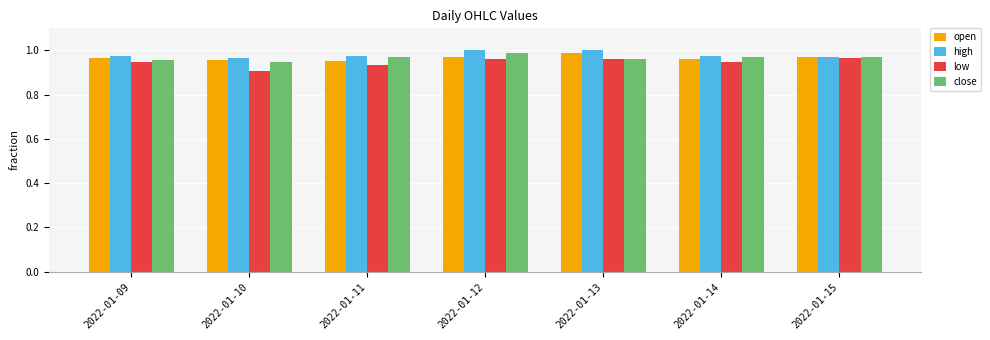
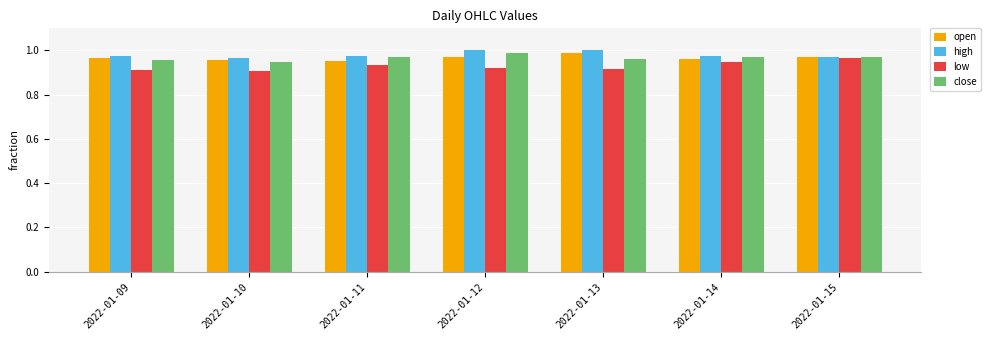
  {
    "open": {
      "2022-01-09": 0.97,
      "2022-01-10": 0.96,
      "2022-01-11": 0.95,
      "2022-01-12": 0.97,
      "2022-01-13": 0.99,
      "2022-01-14": 0.96,
      "2022-01-15": 0.97
    },
    "high": {
      "2022-01-09": 0.98,
      "2022-01-10": 0.96,
      "2022-01-11": 0.97,
      "2022-01-12": 1.00,
      "2022-01-13": 1.00,
      "2022-01-14": 0.98,
      "2022-01-15": 0.97
    },
    "low": {
-     "2022-01-09": 0.95,
+     "2022-01-09": 0.91,
      "2022-01-10": 0.91,
      "2022-01-11": 0.93,
-     "2022-01-12": 0.96,
-     "2022-01-13": 0.96,
+     "2022-01-12": 0.92,
+     "2022-01-13": 0.92,
      "2022-01-14": 0.95,
      "2022-01-15": 0.96
    },
    "close": {
      "2022-01-09": 0.96,
      "2022-01-10": 0.95,
      "2022-01-11": 0.97,
      "2022-01-12": 0.99,
      "2022-01-13": 0.96,
      "2022-01-14": 0.97,
      "2022-01-15": 0.97
    }
  }
